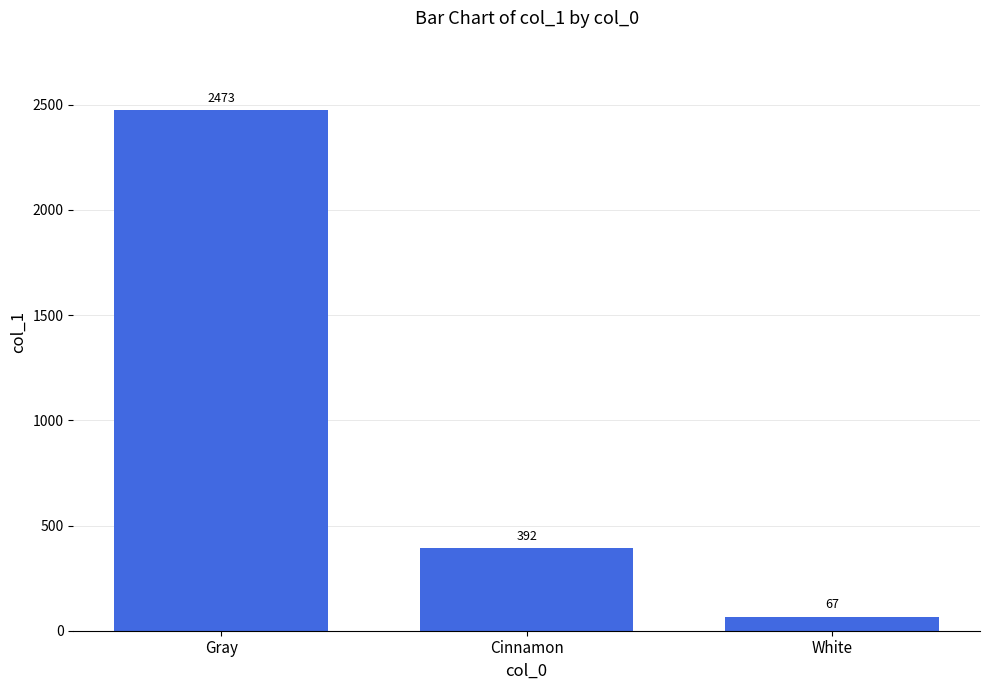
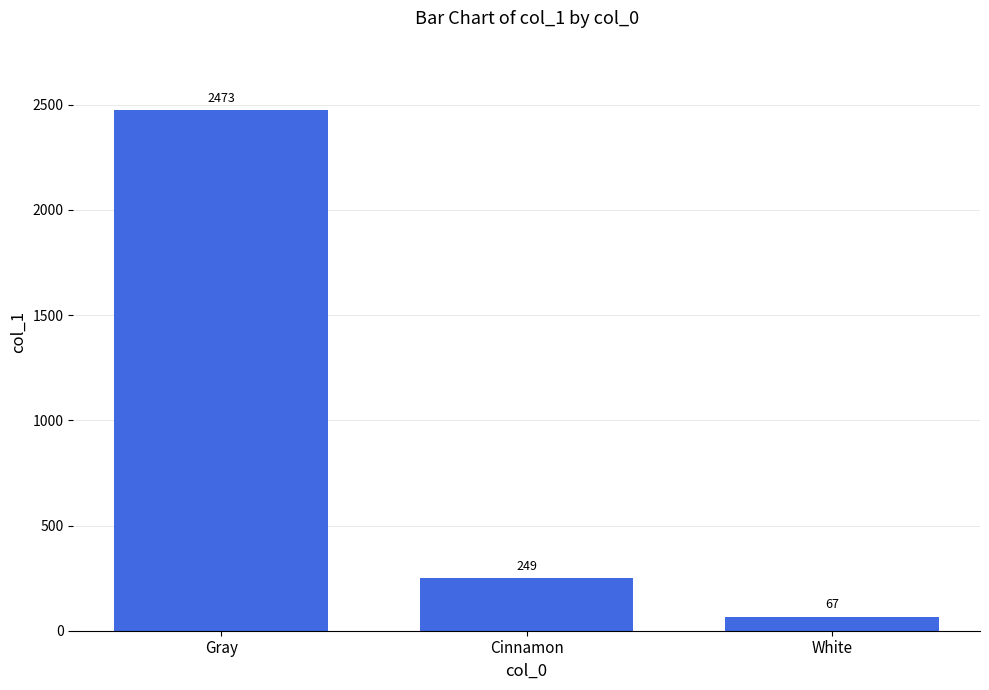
  {
    "Gray": 2473,
-   "Cinnamon": 392,
+   "Cinnamon": 249,
    "White": 67
  }
